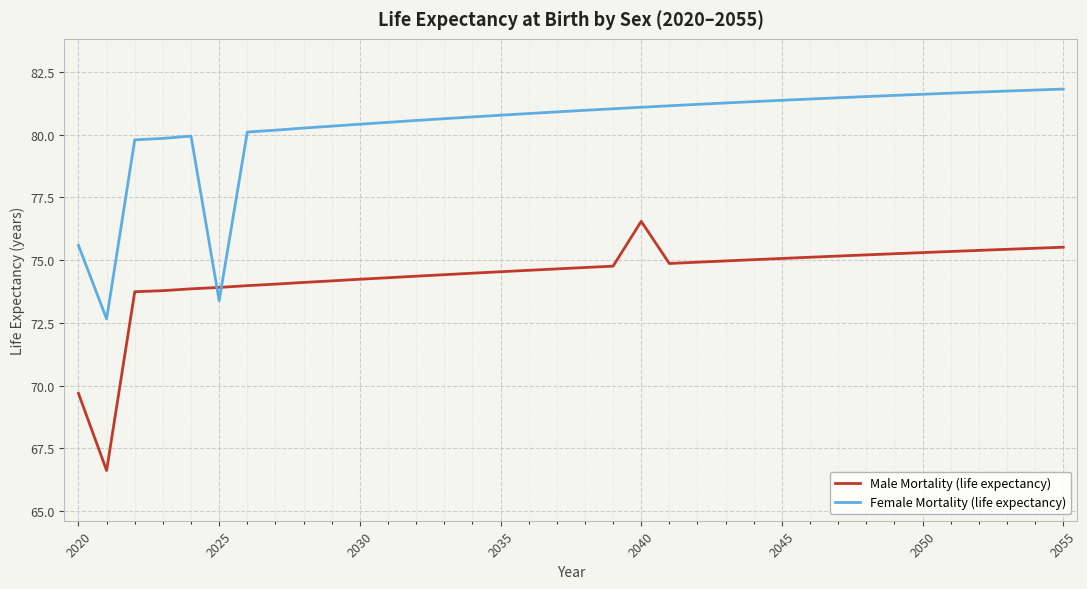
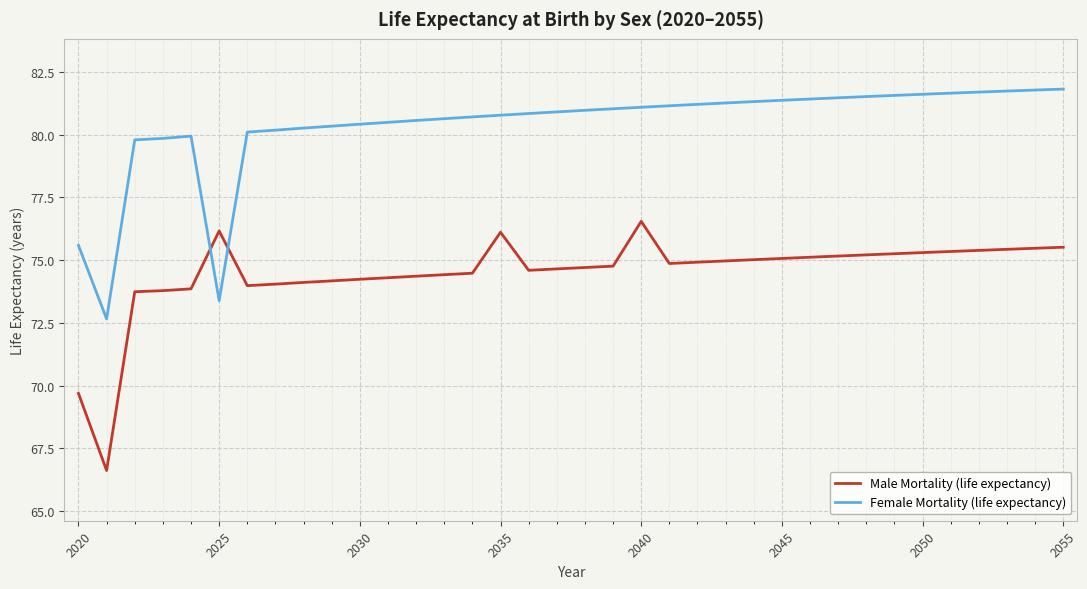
  {
    "Male Mortality (life expectancy)": {
      "2020": 69.7,
-     "2025": 73.9,
+     "2025": 76.2,
      "2030": 74.2,
-     "2035": 74.5,
+     "2035": 76.1,
      "2040": 76.5,
      "2045": 75.1,
      "2050": 75.3,
      "2055": 75.5
    },
    "Female Mortality (life expectancy)": {
      "2020": 75.6,
      "2025": 73.4,
      "2030": 80.4,
      "2035": 80.8,
      "2040": 81.1,
      "2045": 81.4,
      "2050": 81.6,
      "2055": 81.8
    }
  }
